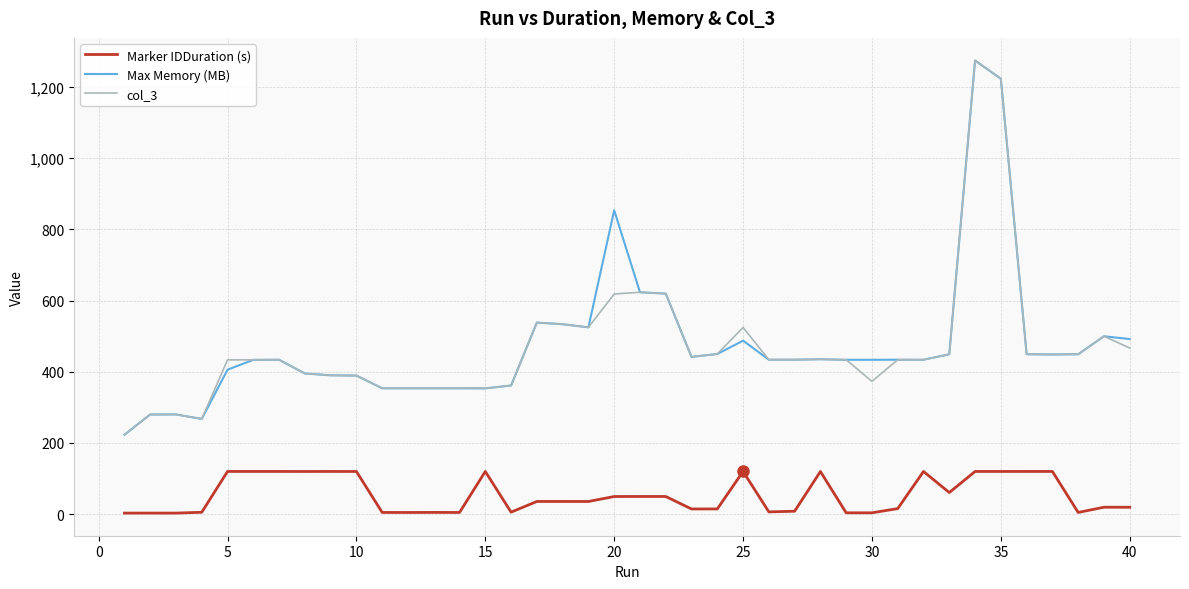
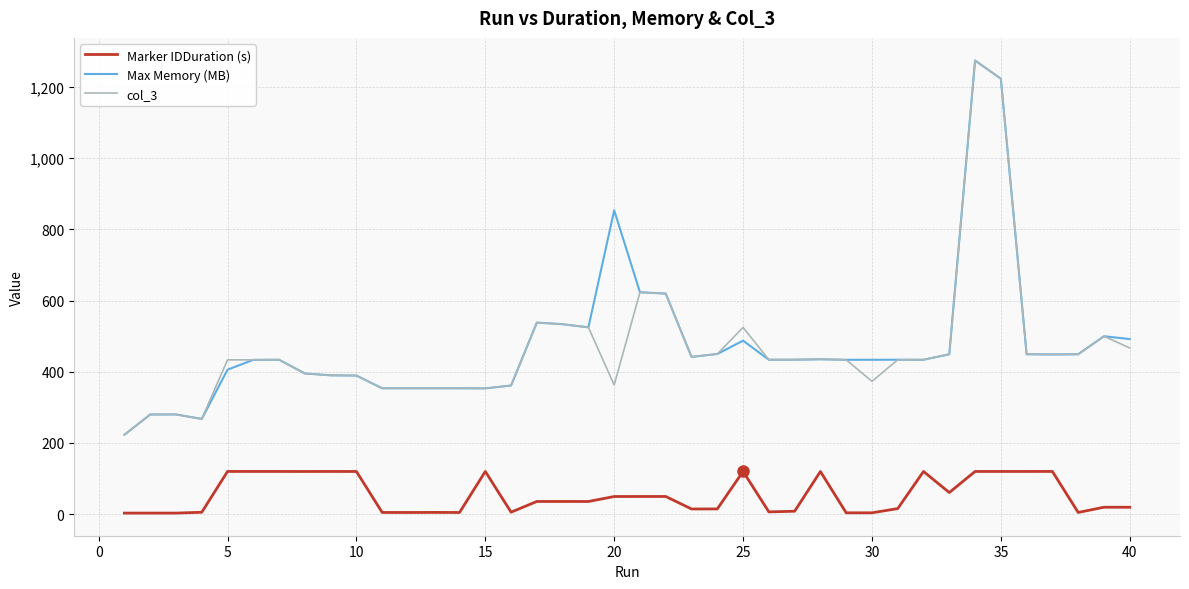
  {
    "Max Memory (MB)": {
      "5": 410,
      "20": 850,
      "25": 490,
      "30": 430,
      "40": 490
    },
    "col_3": {
      "5": 430,
-     "20": 620,
+     "20": 360,
      "25": 520,
      "30": 370,
      "40": 470
    }
  }
